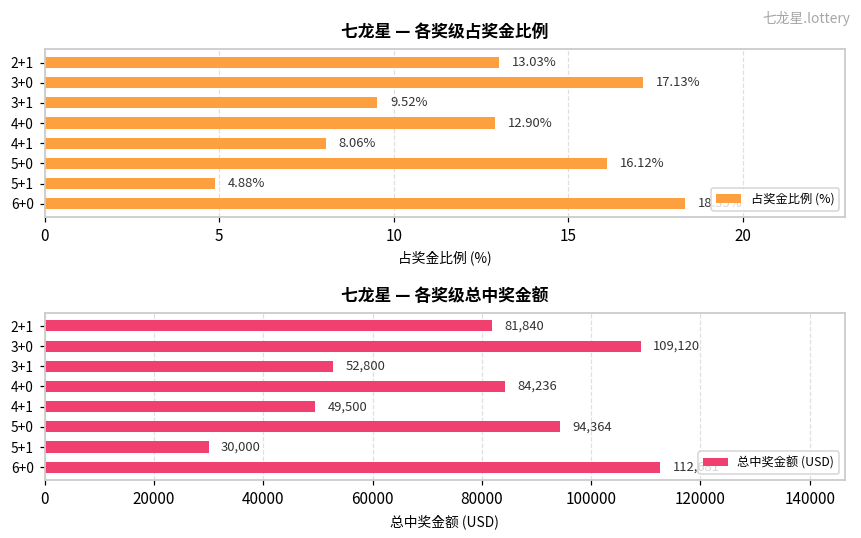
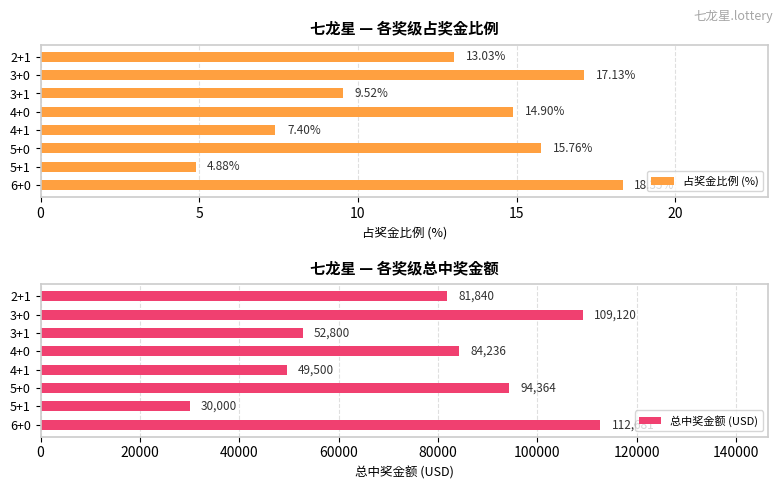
  {
    "七龙星 — 各奖级占奖金比例": {
      "2+1": "13.03%",
      "3+0": "17.13%",
      "3+1": "9.52%",
-     "4+0": "12.90%",
-     "4+1": "8.06%",
-     "5+0": "16.12%",
+     "4+0": "14.90%",
+     "4+1": "7.40%",
+     "5+0": "15.76%",
      "5+1": "4.88%"
    },
    "七龙星 — 各奖级总中奖金额": {
      "2+1": "81,840",
      "3+0": "109,120",
      "3+1": "52,800",
      "4+0": "84,236",
      "4+1": "49,500",
      "5+0": "94,364",
      "5+1": "30,000"
    }
  }
